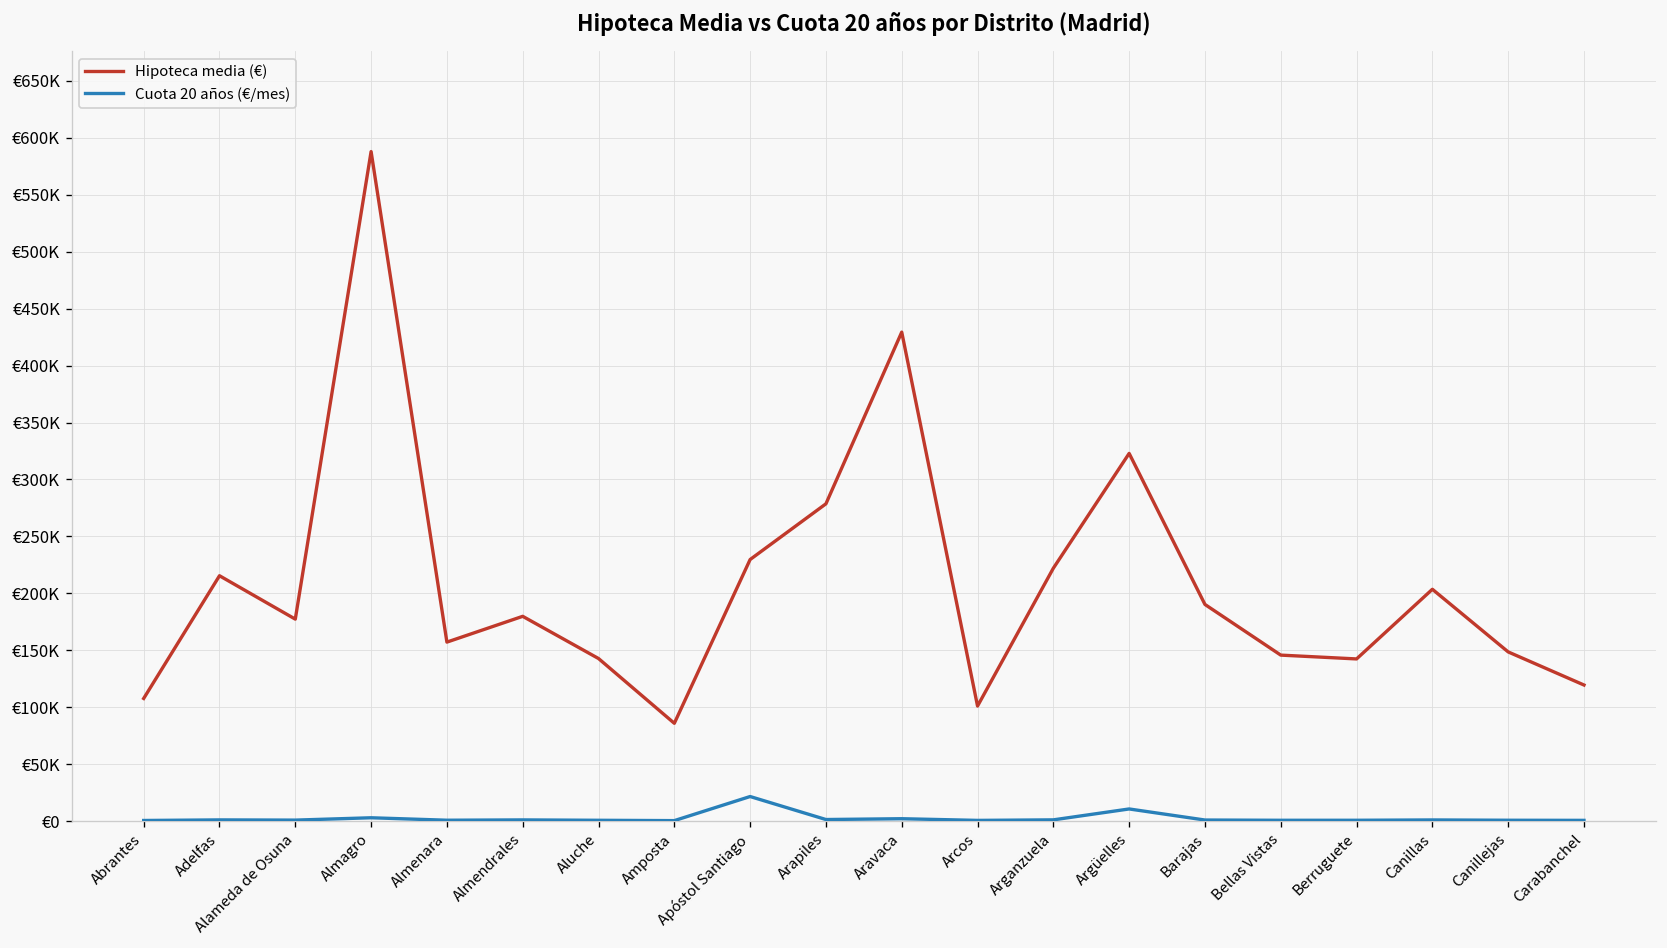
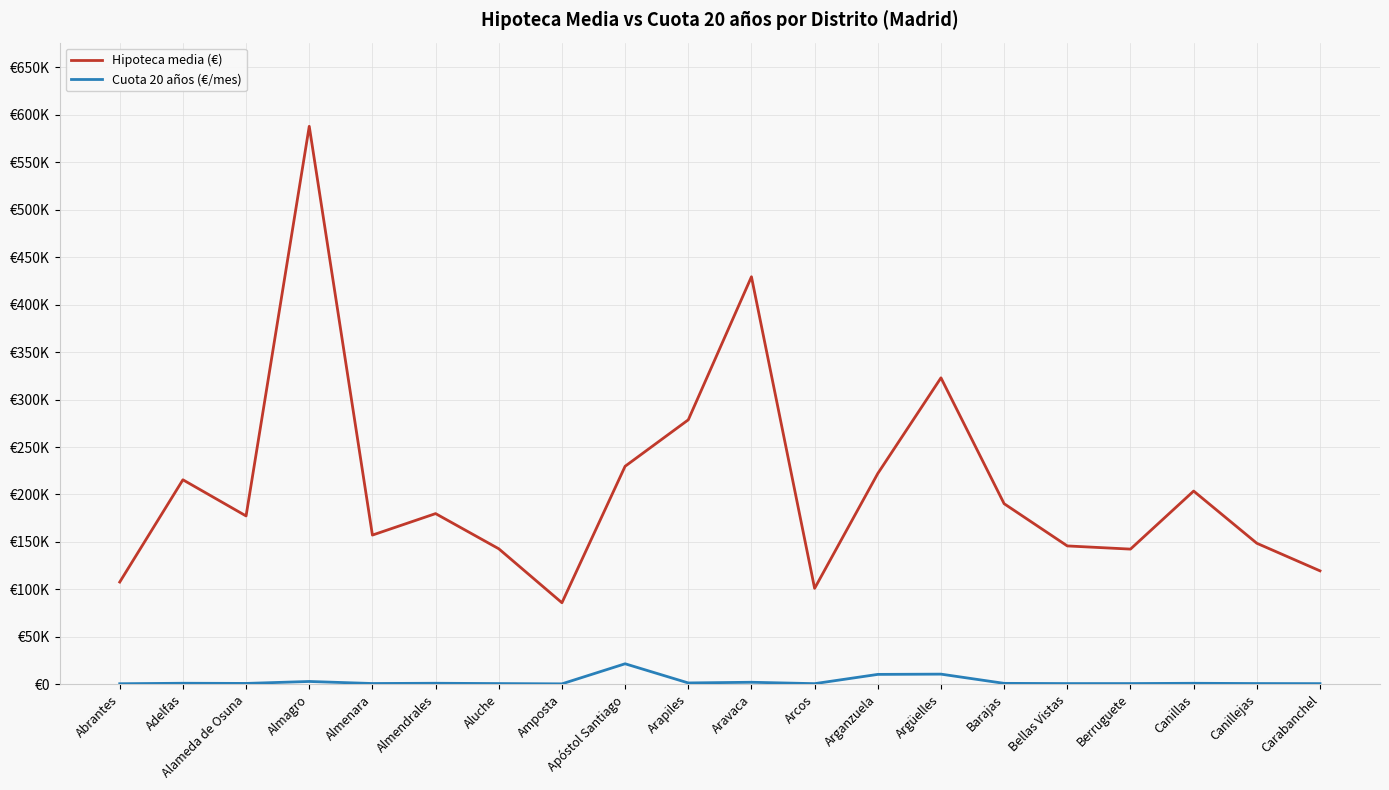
  {
    "Hipoteca media (€)": {
      "Abrantes": "€110000",
      "Adelfas": "€220000",
      "Alameda de Osuna": "€180000",
      "Almagro": "€590000",
      "Almenara": "€160000",
      "Almendrales": "€180000",
      "Aluche": "€140000",
      "Amposta": "€90000",
      "Apóstol Santiago": "€230000",
      "Arapiles": "€280000",
      "Aravaca": "€430000",
      "Arcos": "€100000",
      "Arganzuela": "€220000",
      "Argüelles": "€320000",
      "Barajas": "€190000",
      "Bellas Vistas": "€150000",
      "Berruguete": "€140000",
      "Canillas": "€200000",
      "Canillejas": "€150000",
      "Carabanchel": "€120000"
    },
    "Cuota 20 años (€/mes)": {
      "Abrantes": "€0",
      "Adelfas": "€0",
      "Alameda de Osuna": "€0",
      "Almagro": "€0",
      "Almenara": "€0",
      "Almendrales": "€0",
      "Aluche": "€0",
      "Amposta": "€0",
      "Apóstol Santiago": "€20000",
      "Arapiles": "€0",
      "Aravaca": "€0",
      "Arcos": "€0",
-     "Arganzuela": "€0",
+     "Arganzuela": "€10000",
      "Argüelles": "€10000",
      "Barajas": "€0",
      "Bellas Vistas": "€0",
      "Berruguete": "€0",
      "Canillas": "€0",
      "Canillejas": "€0",
      "Carabanchel": "€0"
    }
  }
